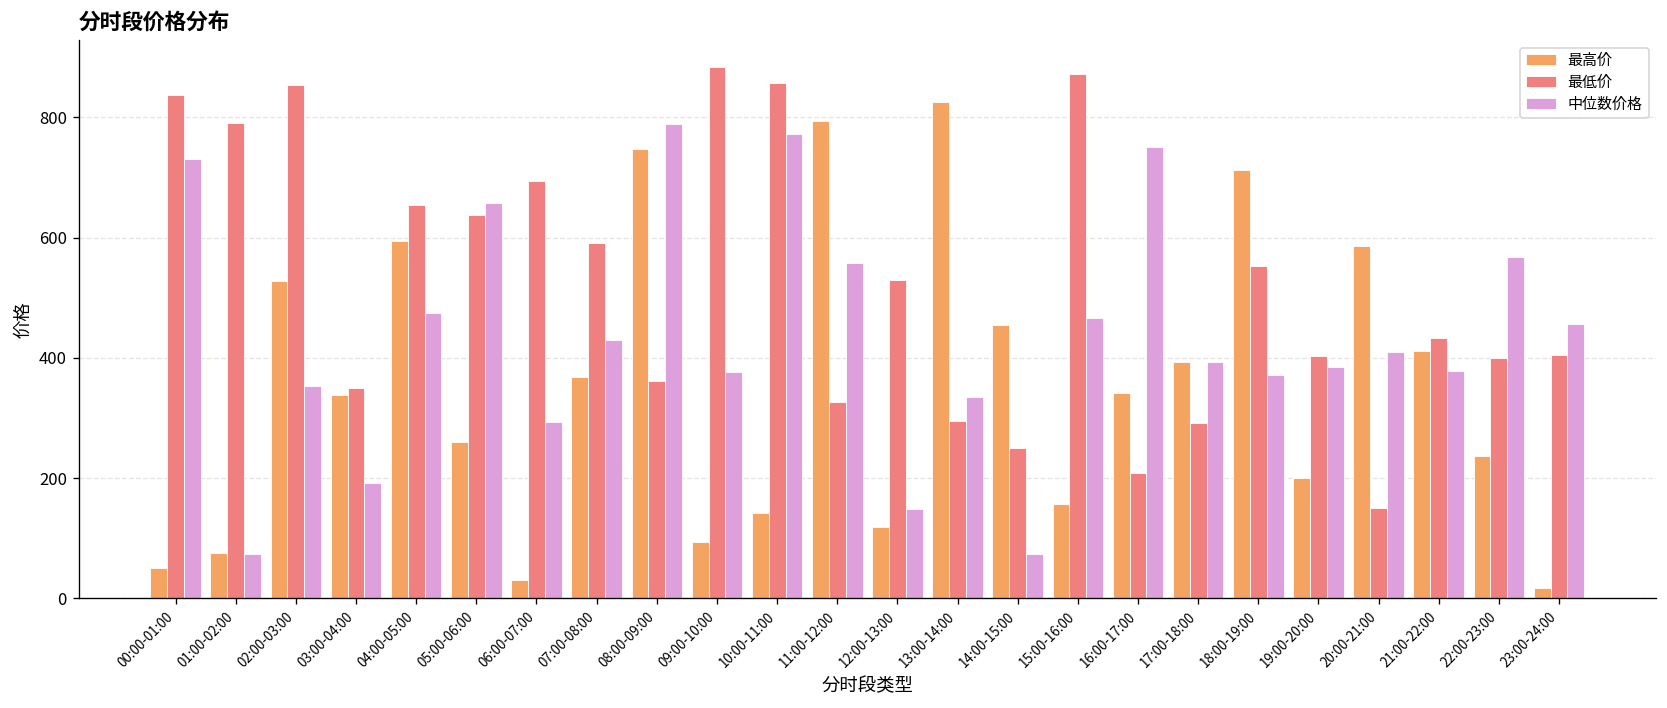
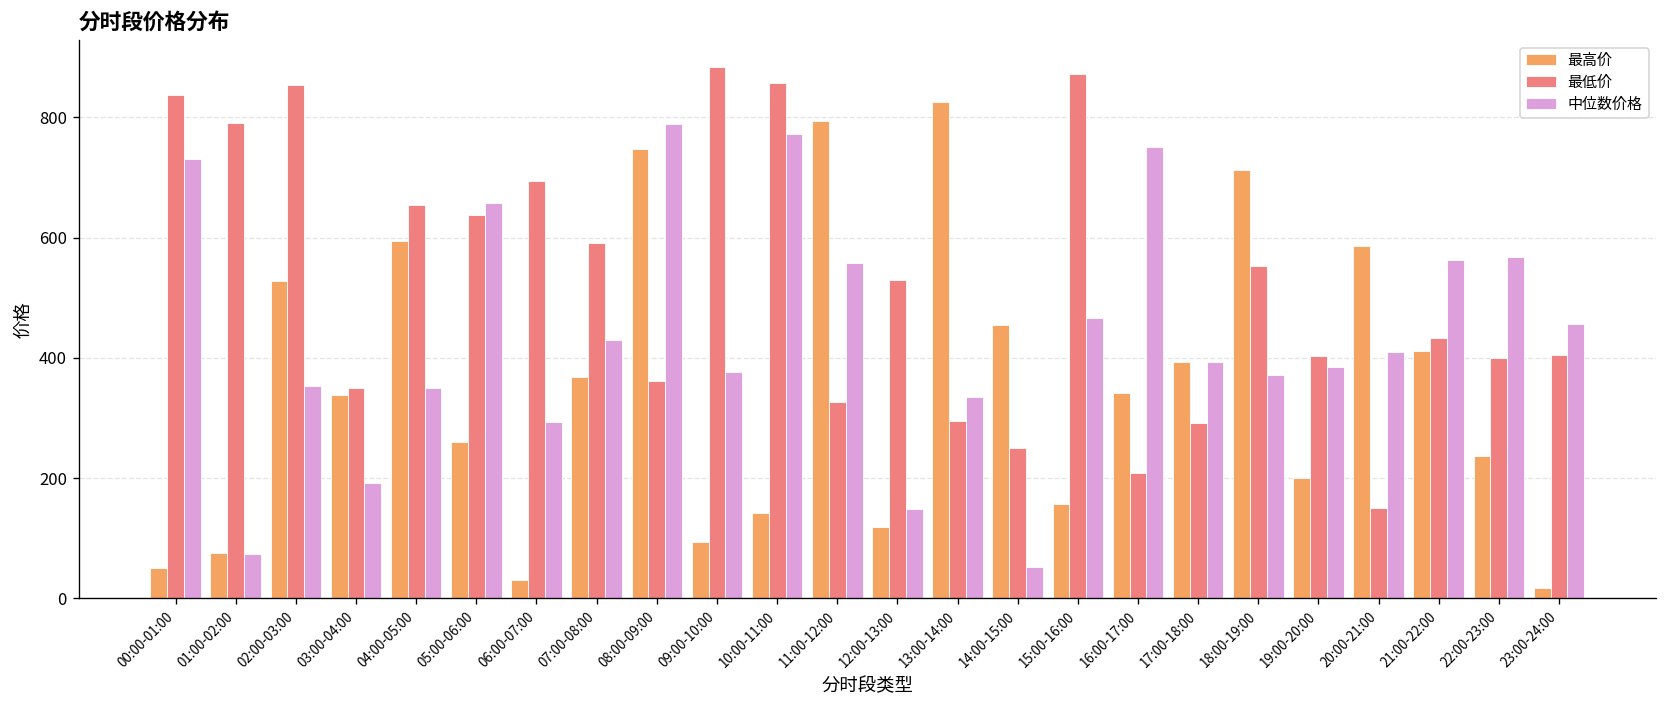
  {
    "中位数价格": {
      "00:00-01:00": 730,
      "01:00-02:00": 70,
      "02:00-03:00": 350,
      "03:00-04:00": 190,
-     "04:00-05:00": 470,
+     "04:00-05:00": 350,
      "05:00-06:00": 660,
      "06:00-07:00": 290,
      "07:00-08:00": 430,
      "08:00-09:00": 790,
      "09:00-10:00": 380,
      "10:00-11:00": 770,
      "11:00-12:00": 560,
      "12:00-13:00": 150,
      "13:00-14:00": 330,
-     "14:00-15:00": 70,
+     "14:00-15:00": 50,
      "15:00-16:00": 470,
      "16:00-17:00": 750,
      "17:00-18:00": 390,
      "18:00-19:00": 370,
      "19:00-20:00": 390,
      "20:00-21:00": 410,
-     "21:00-22:00": 380,
+     "21:00-22:00": 560,
      "22:00-23:00": 570,
      "23:00-24:00": 460
    }
  }
